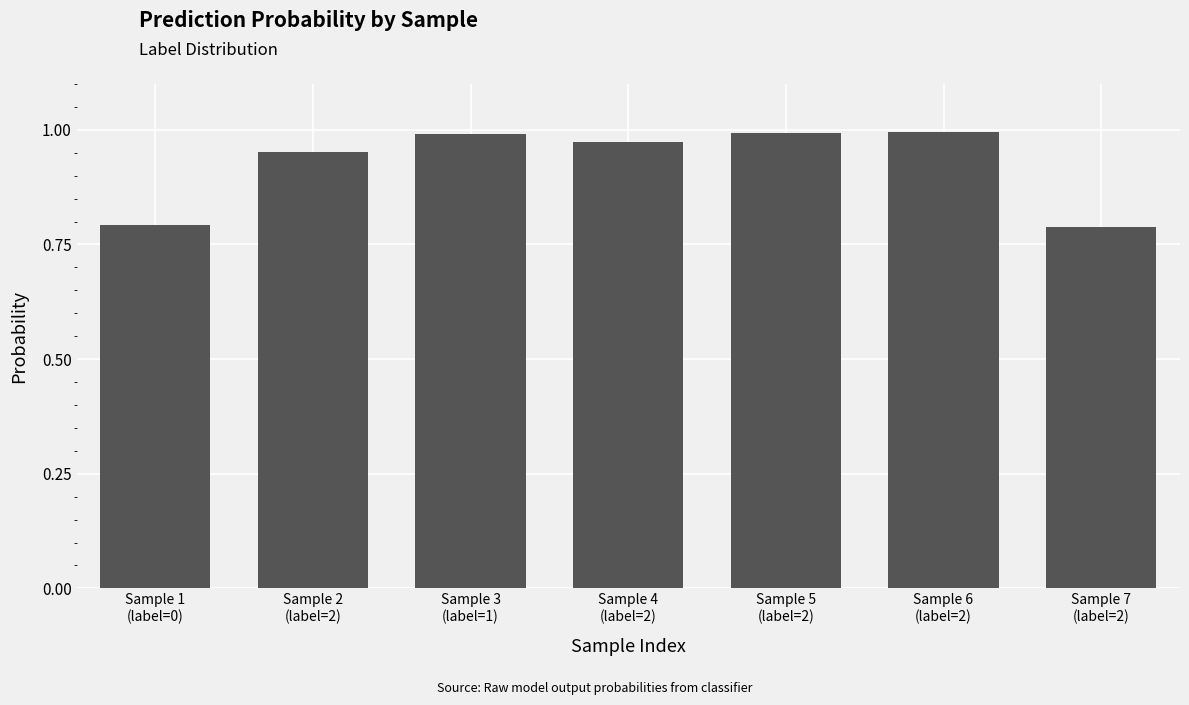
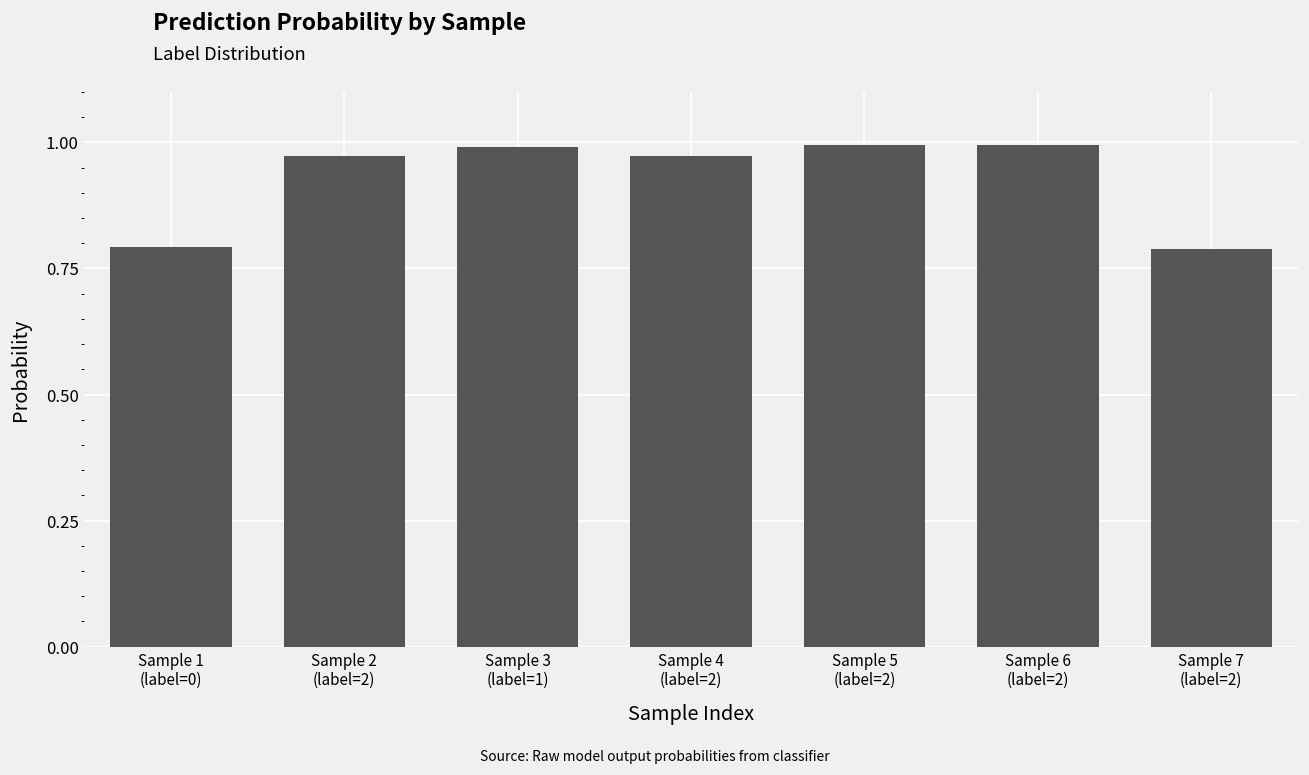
  {
    "Sample 1 (label=0)": 0.79,
-   "Sample 2 (label=2)": 0.95,
+   "Sample 2 (label=2)": 0.97,
    "Sample 3 (label=1)": 0.99,
    "Sample 4 (label=2)": 0.97,
    "Sample 5 (label=2)": 0.99,
    "Sample 6 (label=2)": 0.99,
    "Sample 7 (label=2)": 0.79
  }
